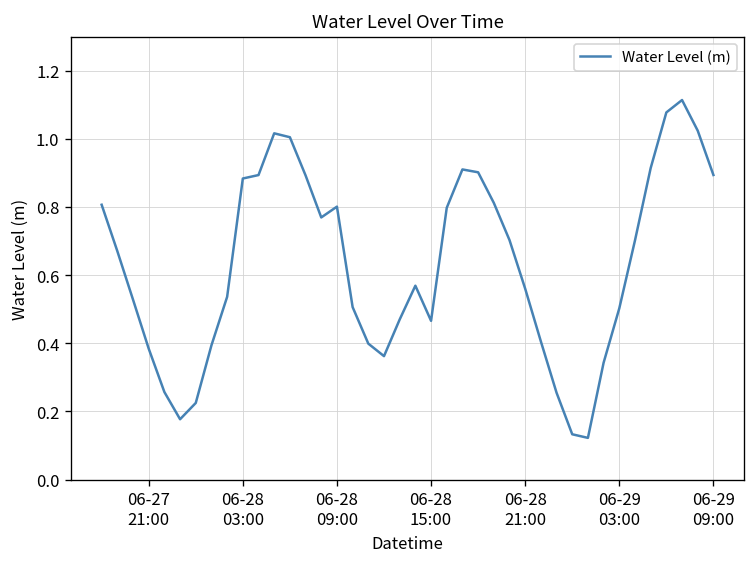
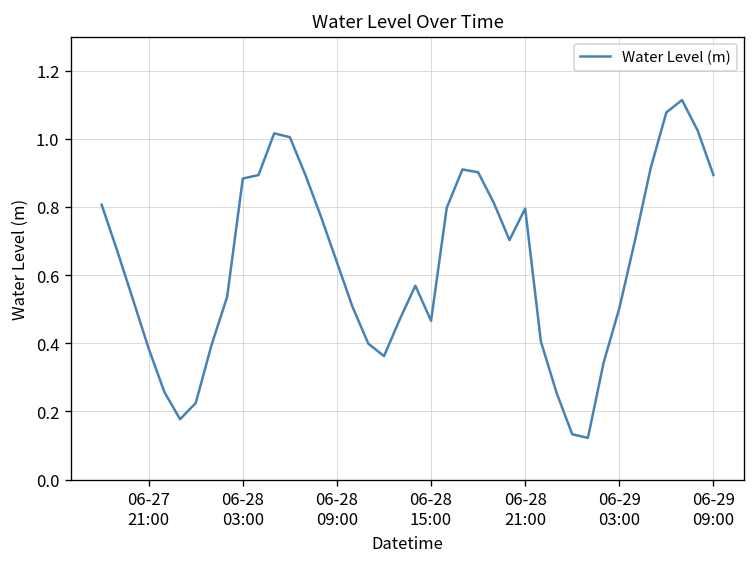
  {
    "06-27 21:00": 0.38,
    "06-28 03:00": 0.88,
-   "06-28 09:00": 0.80,
+   "06-28 09:00": 0.64,
    "06-28 15:00": 0.47,
-   "06-28 21:00": 0.56,
+   "06-28 21:00": 0.80,
    "06-29 03:00": 0.50,
    "06-29 09:00": 0.89
  }
